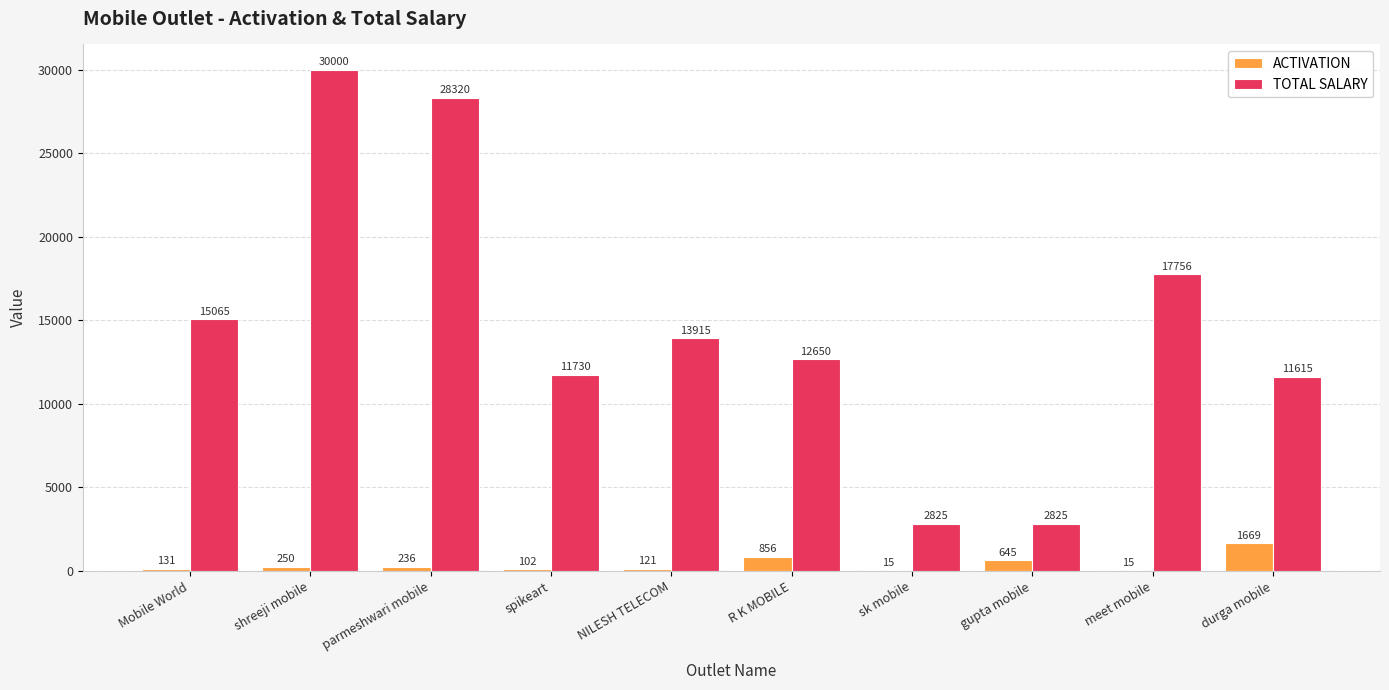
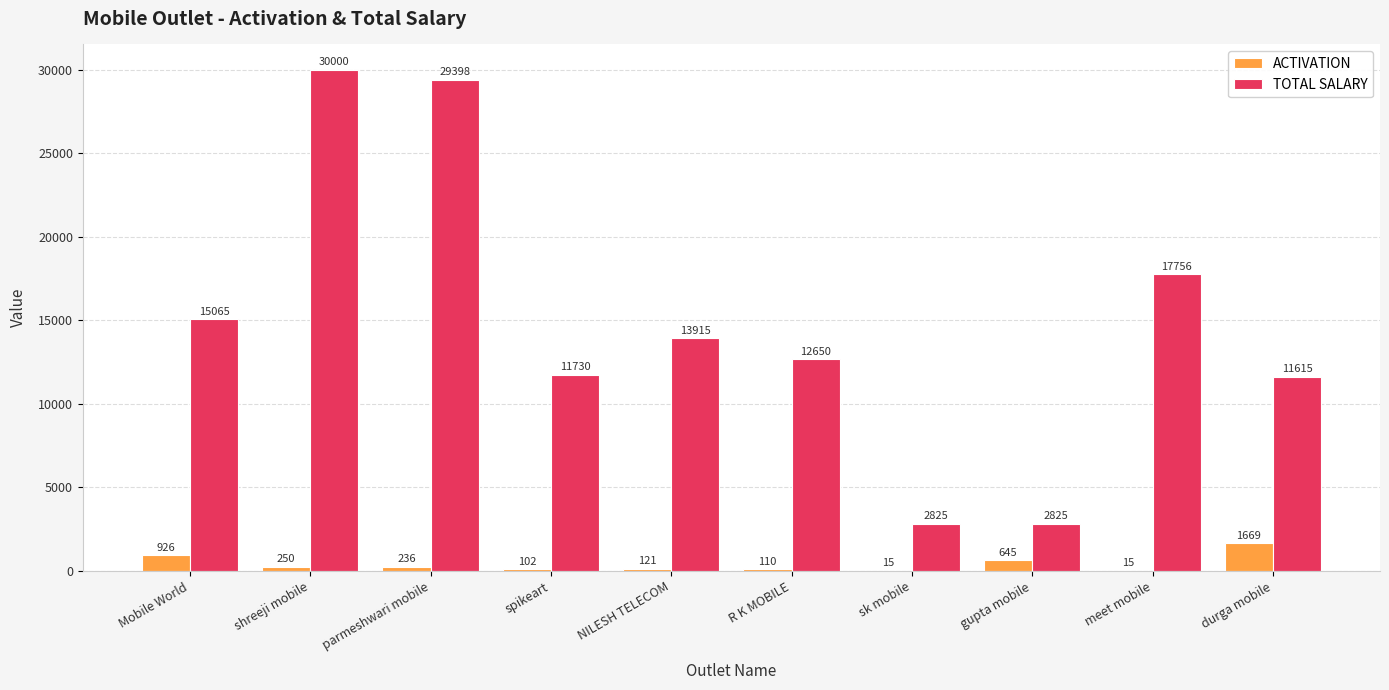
  {
    "ACTIVATION": {
-     "Mobile World": 131,
+     "Mobile World": 926,
      "shreeji mobile": 250,
      "parmeshwari mobile": 236,
      "spikeart": 102,
      "NILESH TELECOM": 121,
-     "R K MOBILE": 856,
+     "R K MOBILE": 110,
      "sk mobile": 15,
      "gupta mobile": 645,
      "meet mobile": 15,
      "durga mobile": 1669
    },
    "TOTAL SALARY": {
      "Mobile World": 15065,
      "shreeji mobile": 30000,
-     "parmeshwari mobile": 28320,
+     "parmeshwari mobile": 29398,
      "spikeart": 11730,
      "NILESH TELECOM": 13915,
      "R K MOBILE": 12650,
      "sk mobile": 2825,
      "gupta mobile": 2825,
      "meet mobile": 17756,
      "durga mobile": 11615
    }
  }
